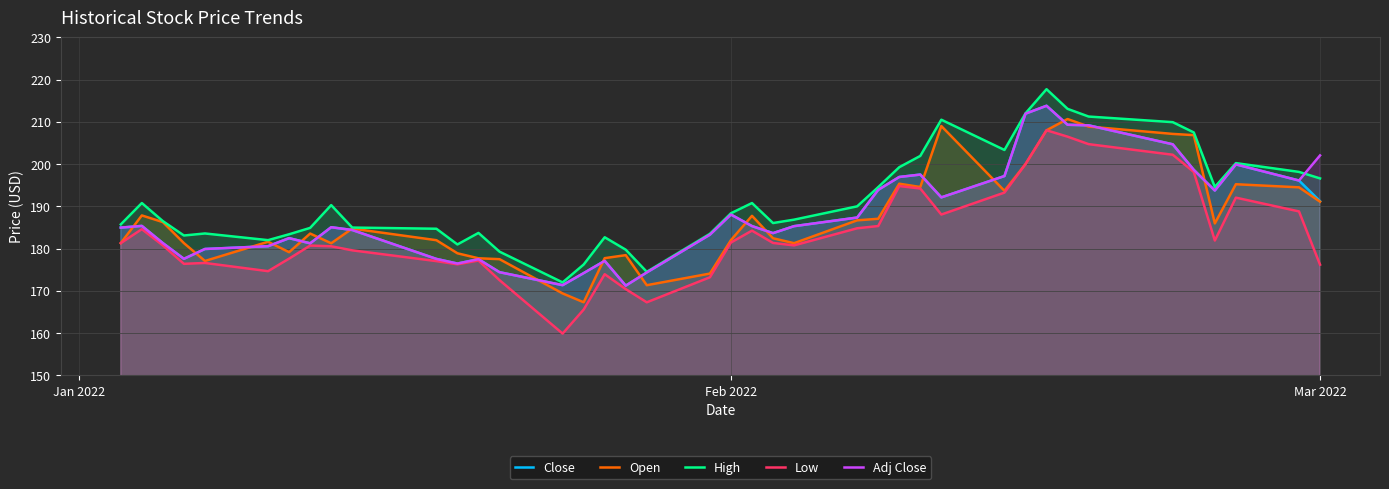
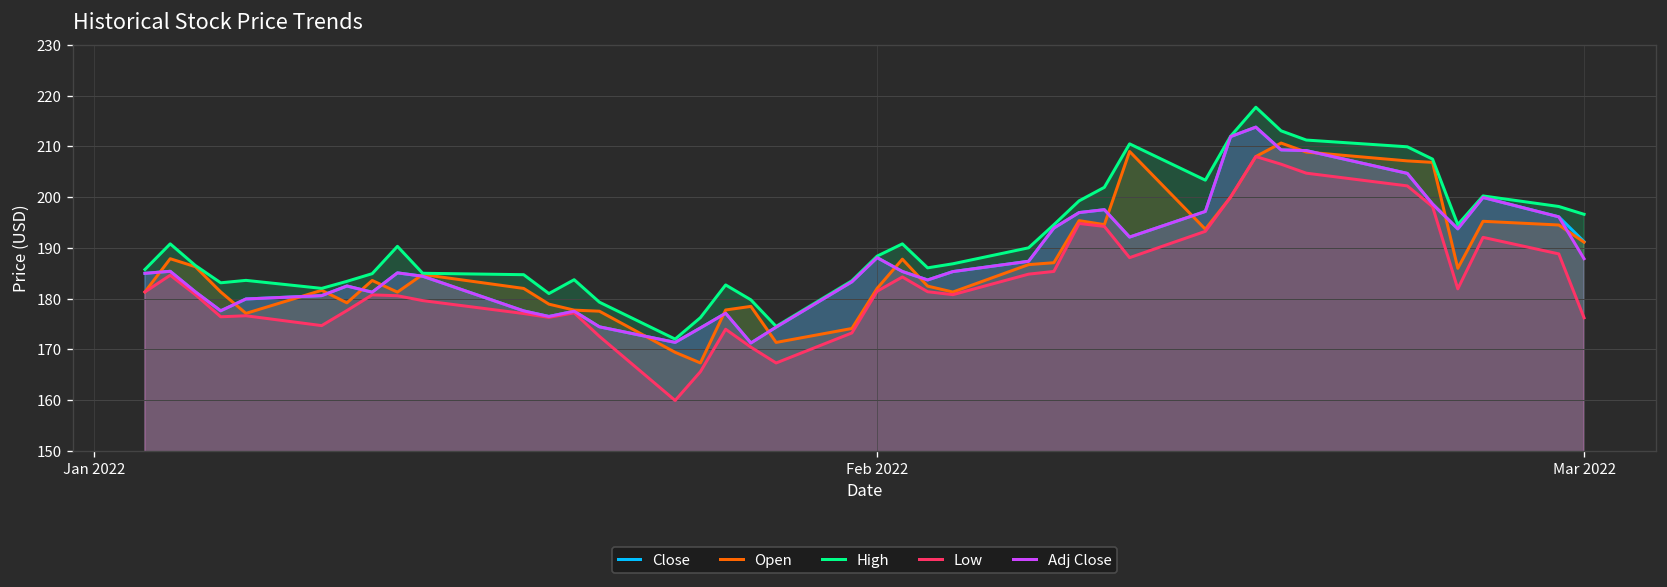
  {
    "High": {
      "Mar 2022": 197
    },
    "Low": {
      "Mar 2022": 176
    },
    "Adj Close": {
-     "Mar 2022": 202
+     "Mar 2022": 188
    }
  }
